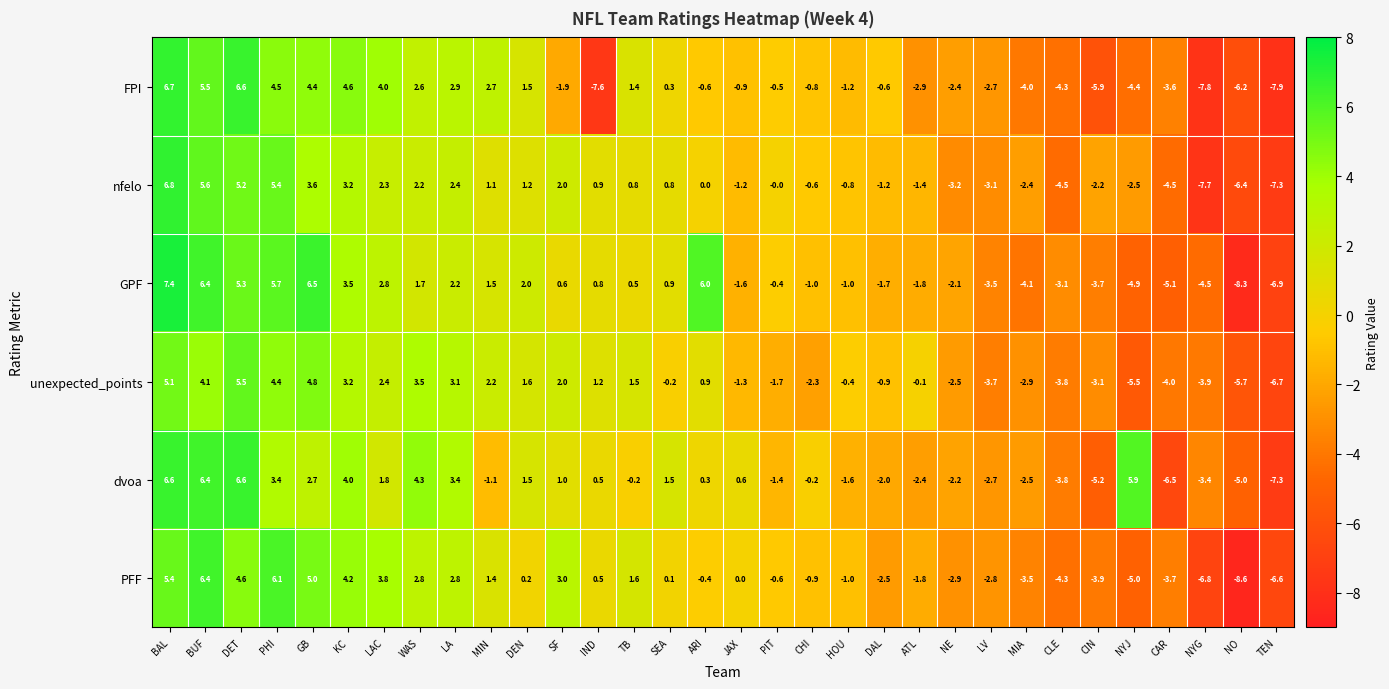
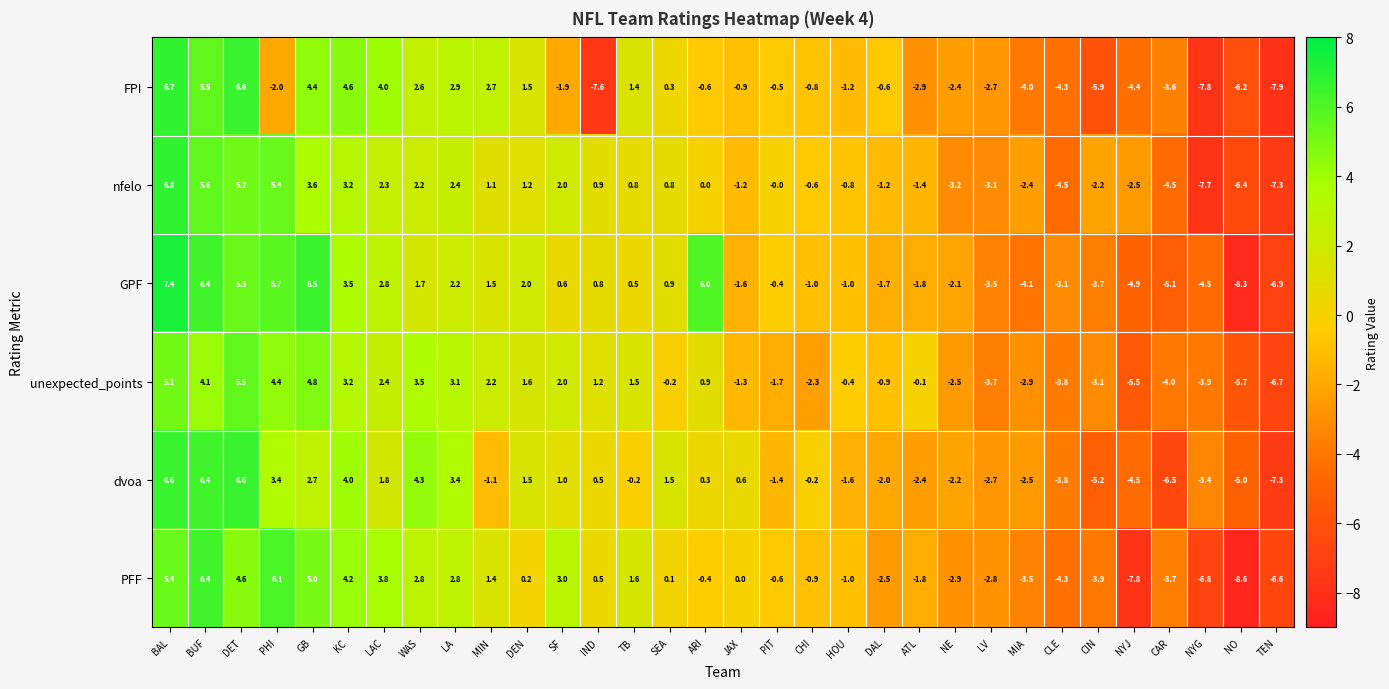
  {
    "FPI": {
      "BAL": 6.7,
      "BUF": 5.5,
      "DET": 6.6,
-     "PHI": 4.5,
+     "PHI": -2.0,
      "GB": 4.4,
      "KC": 4.6,
      "LAC": 4.0,
      "WAS": 2.6,
      "LA": 2.9,
      "MIN": 2.7,
      "DEN": 1.5,
      "SF": -1.9,
      "IND": -7.6,
      "TB": 1.4,
      "SEA": 0.3,
      "ARI": -0.6,
      "JAX": -0.9,
      "PIT": -0.5,
      "CHI": -0.8,
      "HOU": -1.2,
      "DAL": -0.6,
      "ATL": -2.9,
      "NE": -2.4,
      "LV": -2.7,
      "MIA": -4.0,
      "CLE": -4.3,
      "CIN": -5.9,
      "NYJ": -4.4,
      "CAR": -3.6,
      "NYG": -7.8,
      "NO": -6.2,
      "TEN": -7.9
    },
    "nfelo": {
      "BAL": 6.8,
      "BUF": 5.6,
      "DET": 5.2,
      "PHI": 5.4,
      "GB": 3.6,
      "KC": 3.2,
      "LAC": 2.3,
      "WAS": 2.2,
      "LA": 2.4,
      "MIN": 1.1,
      "DEN": 1.2,
      "SF": 2.0,
      "IND": 0.9,
      "TB": 0.8,
      "SEA": 0.8,
      "ARI": 0.0,
      "JAX": -1.2,
      "PIT": -0.0,
      "CHI": -0.6,
      "HOU": -0.8,
      "DAL": -1.2,
      "ATL": -1.4,
      "NE": -3.2,
      "LV": -3.1,
      "MIA": -2.4,
      "CLE": -4.5,
      "CIN": -2.2,
      "NYJ": -2.5,
      "CAR": -4.5,
      "NYG": -7.7,
      "NO": -6.4,
      "TEN": -7.3
    },
    "GPF": {
      "BAL": 7.4,
      "BUF": 6.4,
      "DET": 5.3,
      "PHI": 5.7,
      "GB": 6.5,
      "KC": 3.5,
      "LAC": 2.8,
      "WAS": 1.7,
      "LA": 2.2,
      "MIN": 1.5,
      "DEN": 2.0,
      "SF": 0.6,
      "IND": 0.8,
      "TB": 0.5,
      "SEA": 0.9,
      "ARI": 6.0,
      "JAX": -1.6,
      "PIT": -0.4,
      "CHI": -1.0,
      "HOU": -1.0,
      "DAL": -1.7,
      "ATL": -1.8,
      "NE": -2.1,
      "LV": -3.5,
      "MIA": -4.1,
      "CLE": -3.1,
      "CIN": -3.7,
      "NYJ": -4.9,
      "CAR": -5.1,
      "NYG": -4.5,
      "NO": -8.3,
      "TEN": -6.9
    },
    "unexpected_points": {
      "BAL": 5.1,
      "BUF": 4.1,
      "DET": 5.5,
      "PHI": 4.4,
      "GB": 4.8,
      "KC": 3.2,
      "LAC": 2.4,
      "WAS": 3.5,
      "LA": 3.1,
      "MIN": 2.2,
      "DEN": 1.6,
      "SF": 2.0,
      "IND": 1.2,
      "TB": 1.5,
      "SEA": -0.2,
      "ARI": 0.9,
      "JAX": -1.3,
      "PIT": -1.7,
      "CHI": -2.3,
      "HOU": -0.4,
      "DAL": -0.9,
      "ATL": -0.1,
      "NE": -2.5,
      "LV": -3.7,
      "MIA": -2.9,
      "CLE": -3.8,
      "CIN": -3.1,
      "NYJ": -5.5,
      "CAR": -4.0,
      "NYG": -3.9,
      "NO": -5.7,
      "TEN": -6.7
    },
    "dvoa": {
      "BAL": 6.6,
      "BUF": 6.4,
      "DET": 6.6,
      "PHI": 3.4,
      "GB": 2.7,
      "KC": 4.0,
      "LAC": 1.8,
      "WAS": 4.3,
      "LA": 3.4,
      "MIN": -1.1,
      "DEN": 1.5,
      "SF": 1.0,
      "IND": 0.5,
      "TB": -0.2,
      "SEA": 1.5,
      "ARI": 0.3,
      "JAX": 0.6,
      "PIT": -1.4,
      "CHI": -0.2,
      "HOU": -1.6,
      "DAL": -2.0,
      "ATL": -2.4,
      "NE": -2.2,
      "LV": -2.7,
      "MIA": -2.5,
      "CLE": -3.8,
      "CIN": -5.2,
-     "NYJ": 5.9,
+     "NYJ": -4.5,
      "CAR": -6.5,
      "NYG": -3.4,
      "NO": -5.0,
      "TEN": -7.3
    },
    "PFF": {
      "BAL": 5.4,
      "BUF": 6.4,
      "DET": 4.6,
      "PHI": 6.1,
      "GB": 5.0,
      "KC": 4.2,
      "LAC": 3.8,
      "WAS": 2.8,
      "LA": 2.8,
      "MIN": 1.4,
      "DEN": 0.2,
      "SF": 3.0,
      "IND": 0.5,
      "TB": 1.6,
      "SEA": 0.1,
      "ARI": -0.4,
      "JAX": 0.0,
      "PIT": -0.6,
      "CHI": -0.9,
      "HOU": -1.0,
      "DAL": -2.5,
      "ATL": -1.8,
      "NE": -2.9,
      "LV": -2.8,
      "MIA": -3.5,
      "CLE": -4.3,
      "CIN": -3.9,
-     "NYJ": -5.0,
+     "NYJ": -7.8,
      "CAR": -3.7,
      "NYG": -6.8,
      "NO": -8.6,
      "TEN": -6.6
    }
  }
